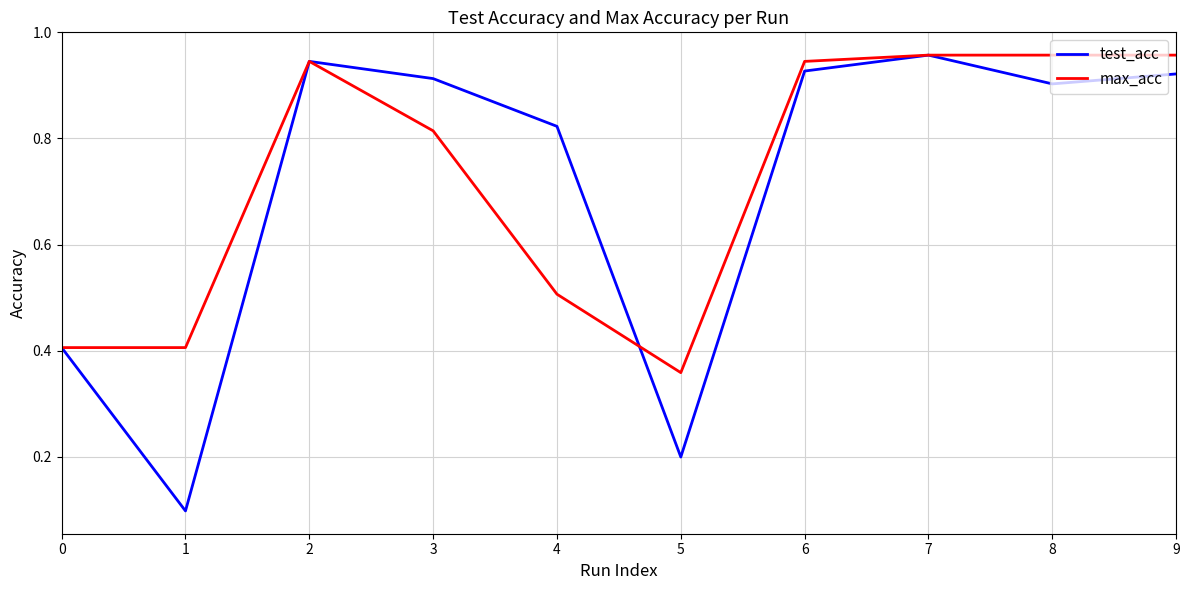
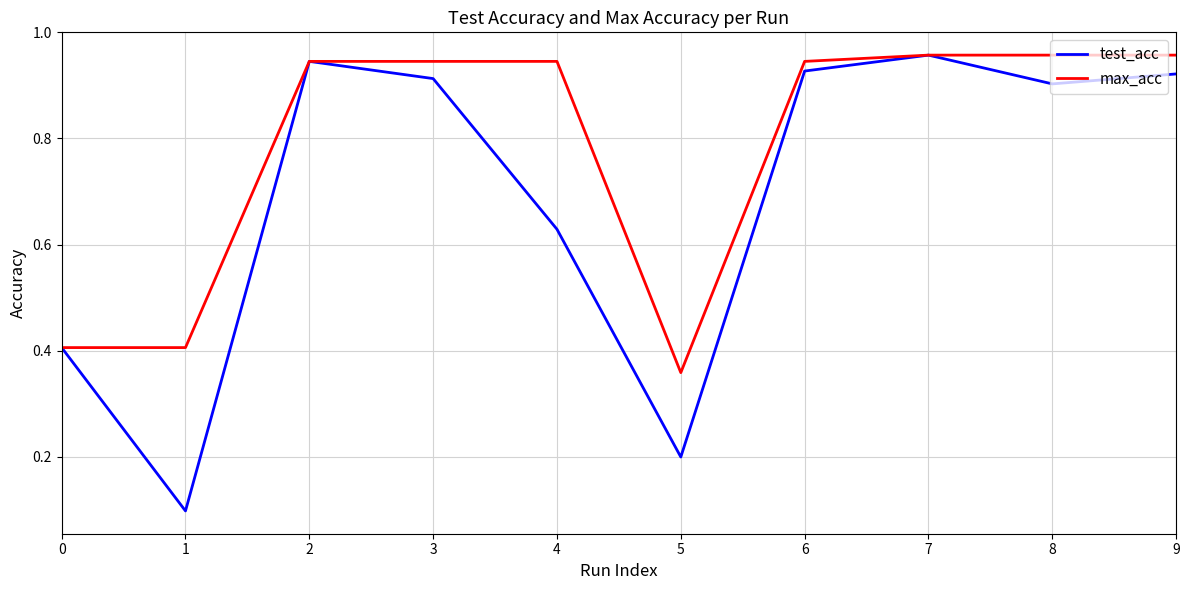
  {
    "test_acc": {
      "1": 0.10,
      "3": 0.91,
-     "4": 0.82,
+     "4": 0.63,
      "5": 0.20,
      "6": 0.93,
      "9": 0.92
    },
    "max_acc": {
      "1": 0.41,
-     "3": 0.81,
-     "4": 0.51,
+     "3": 0.95,
+     "4": 0.95,
      "5": 0.36,
      "6": 0.95,
      "9": 0.96
    }
  }
